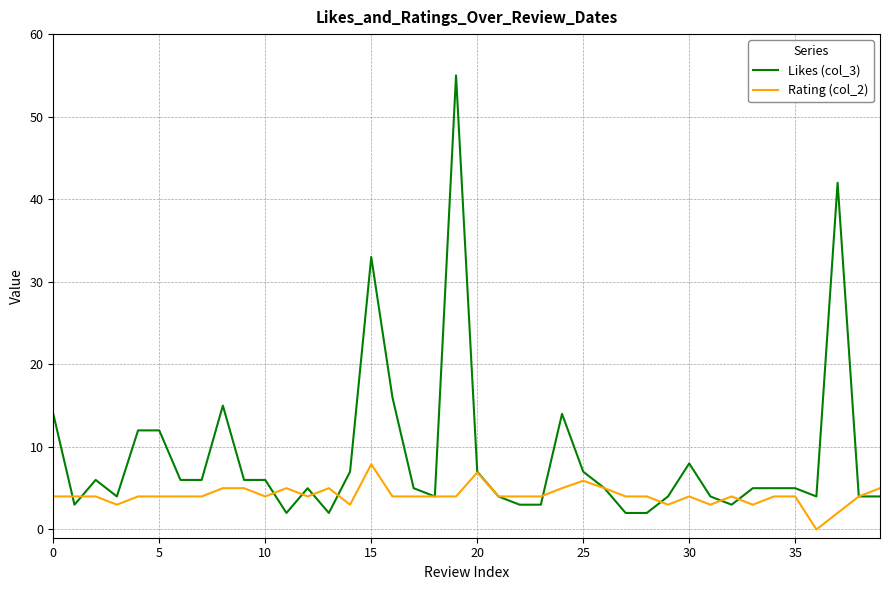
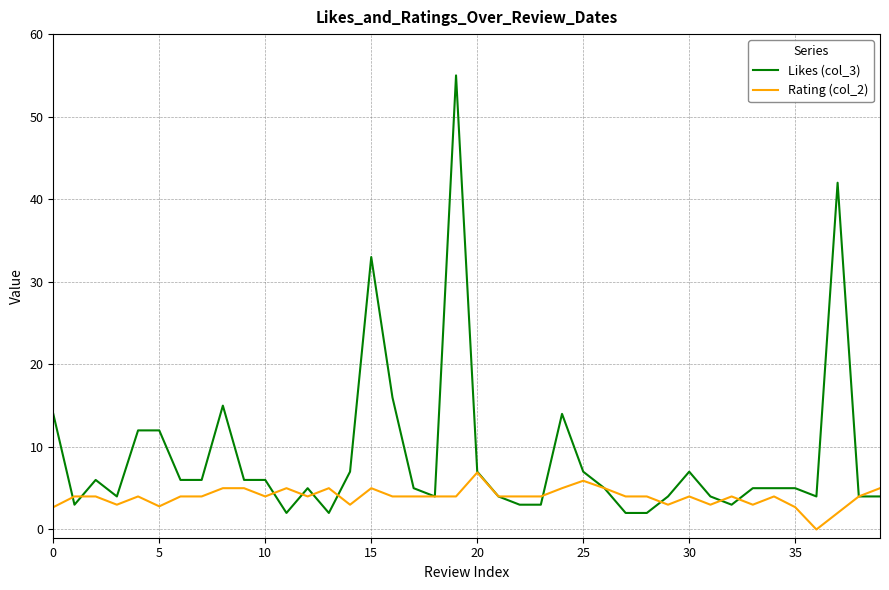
  {
    "Likes (col_3)": {
      "0": 14,
      "5": 12,
      "10": 6,
      "15": 33,
      "25": 7,
-     "30": 8,
+     "30": 7,
      "35": 5
    },
    "Rating (col_2)": {
-     "0": 4,
-     "5": 4,
+     "0": 3,
+     "5": 3,
      "10": 4,
-     "15": 8,
+     "15": 5,
      "25": 6,
      "30": 4,
-     "35": 4
+     "35": 3
    }
  }
